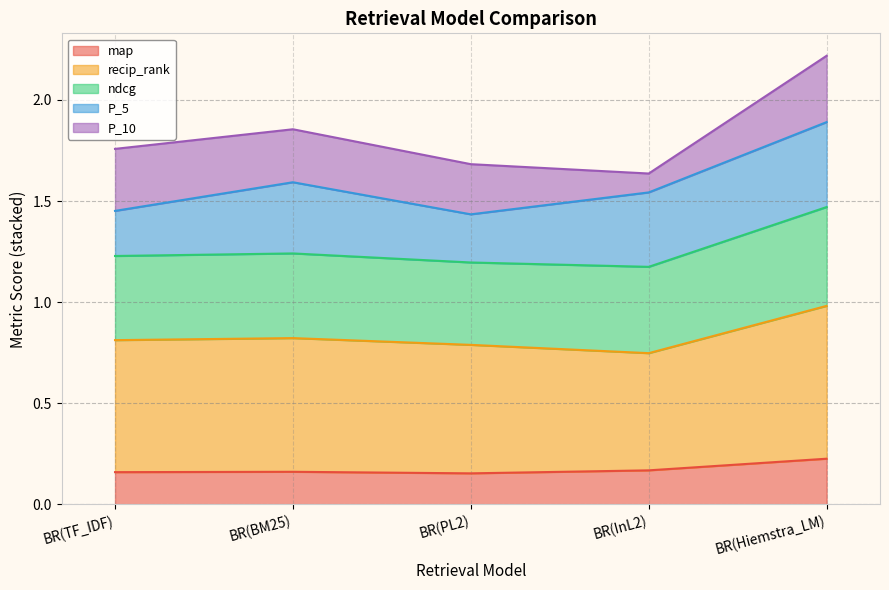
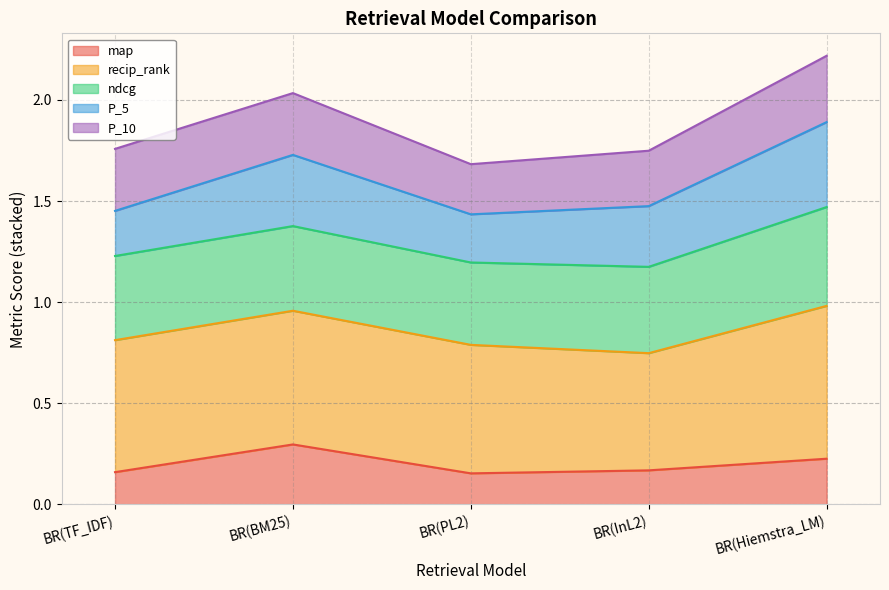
  {
    "map": {
      "BR(TF_IDF)": 0.16,
-     "BR(BM25)": 0.16,
+     "BR(BM25)": 0.30,
      "BR(PL2)": 0.15,
      "BR(InL2)": 0.17,
      "BR(Hiemstra_LM)": 0.23
    },
    "recip_rank": {
      "BR(TF_IDF)": 0.65,
      "BR(BM25)": 0.66,
      "BR(PL2)": 0.64,
      "BR(InL2)": 0.58,
      "BR(Hiemstra_LM)": 0.76
    },
    "ndcg": {
      "BR(TF_IDF)": 0.42,
      "BR(BM25)": 0.42,
      "BR(PL2)": 0.41,
      "BR(InL2)": 0.43,
      "BR(Hiemstra_LM)": 0.49
    },
    "P_5": {
      "BR(TF_IDF)": 0.22,
      "BR(BM25)": 0.35,
      "BR(PL2)": 0.24,
-     "BR(InL2)": 0.37,
+     "BR(InL2)": 0.30,
      "BR(Hiemstra_LM)": 0.42
    },
    "P_10": {
      "BR(TF_IDF)": 0.31,
-     "BR(BM25)": 0.26,
+     "BR(BM25)": 0.31,
      "BR(PL2)": 0.25,
-     "BR(InL2)": 0.09,
+     "BR(InL2)": 0.27,
      "BR(Hiemstra_LM)": 0.33
    }
  }
